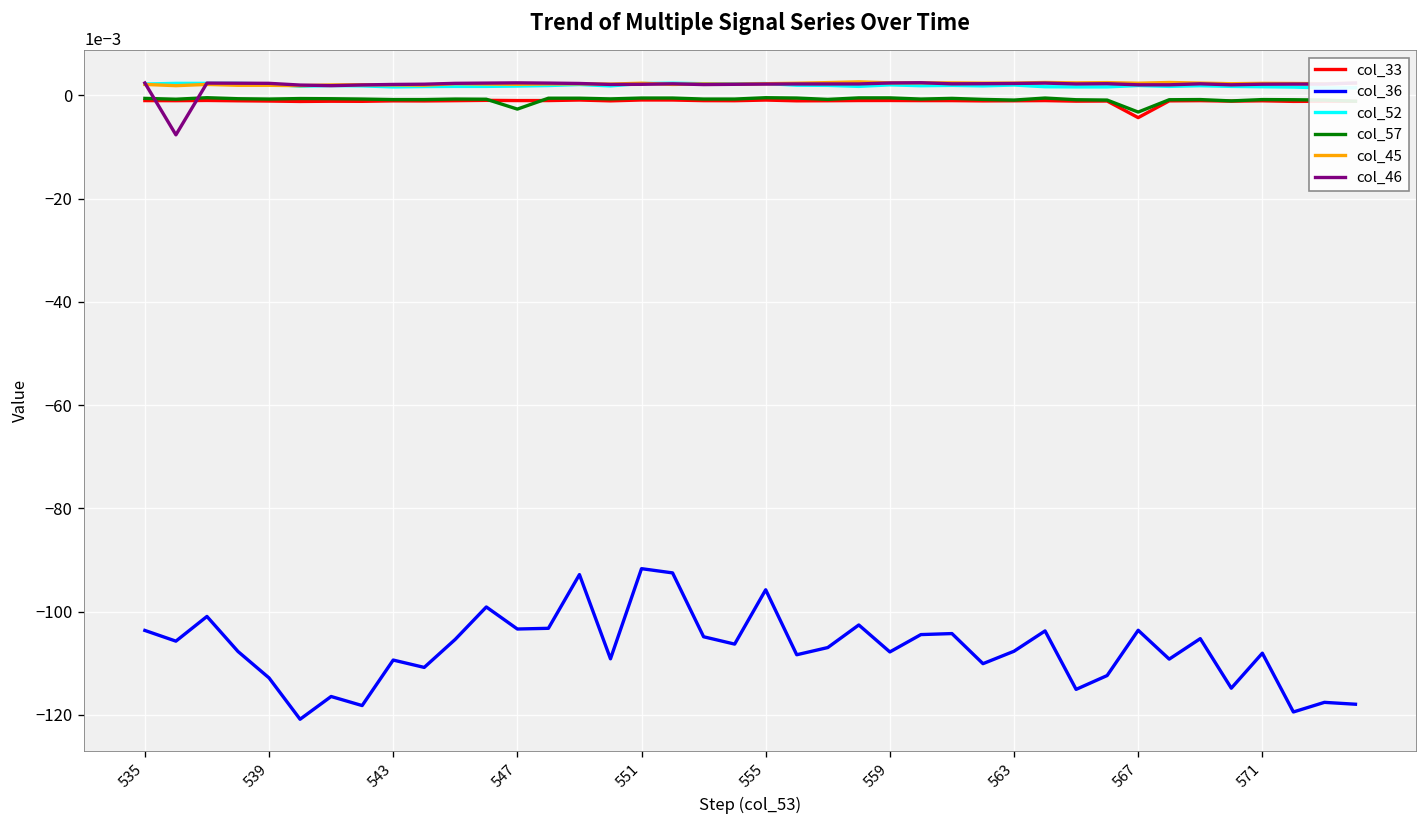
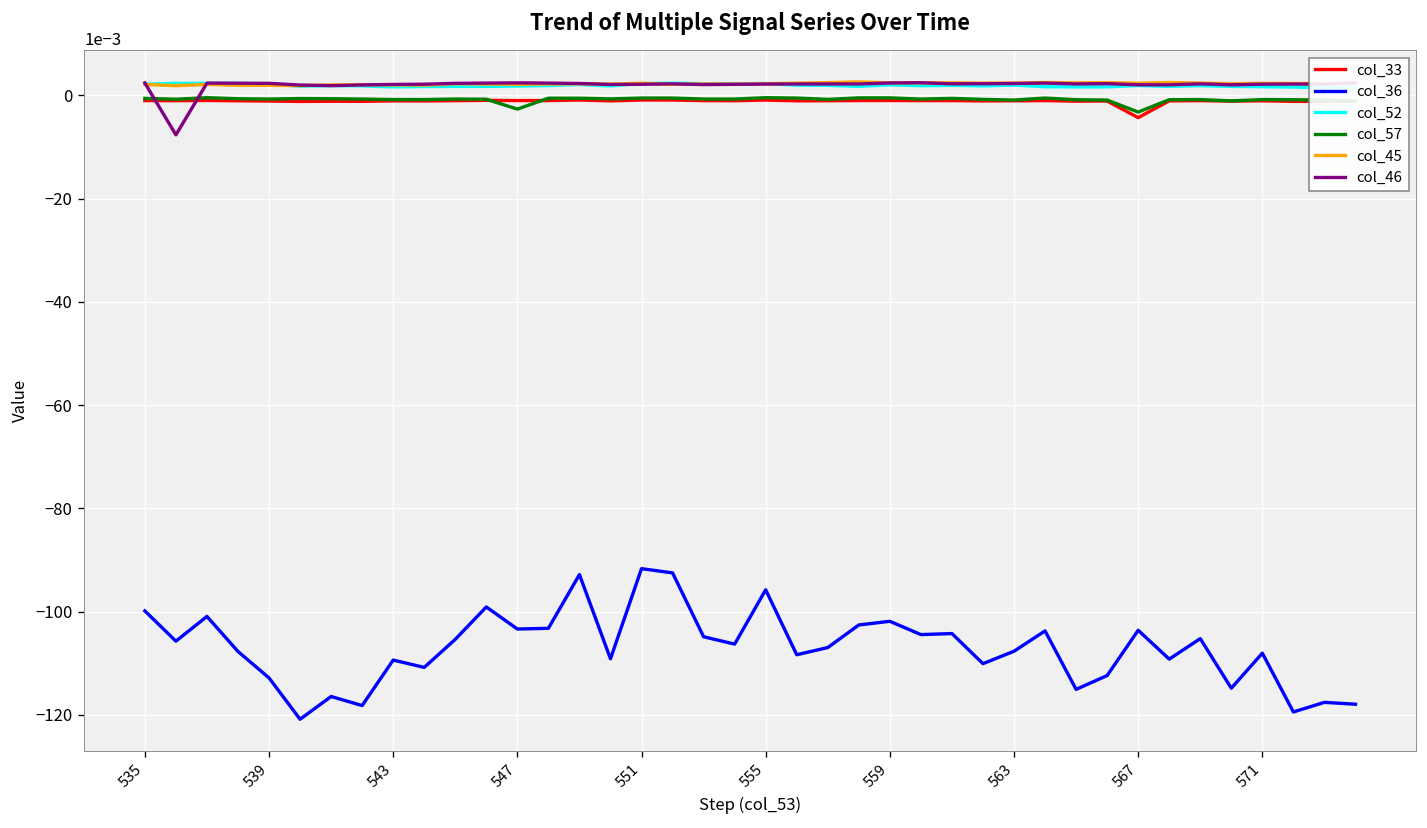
  {
    "col_33": {
      "547": -0.001,
      "567": -0.004
    },
    "col_36": {
-     "535": -0.104,
+     "535": -0.100,
      "539": -0.113,
      "543": -0.109,
      "547": -0.103,
      "551": -0.092,
      "555": -0.096,
-     "559": -0.108,
+     "559": -0.102,
      "563": -0.108,
      "567": -0.104,
      "571": -0.108
    },
    "col_57": {
      "547": -0.003,
      "567": -0.003
    }
  }
